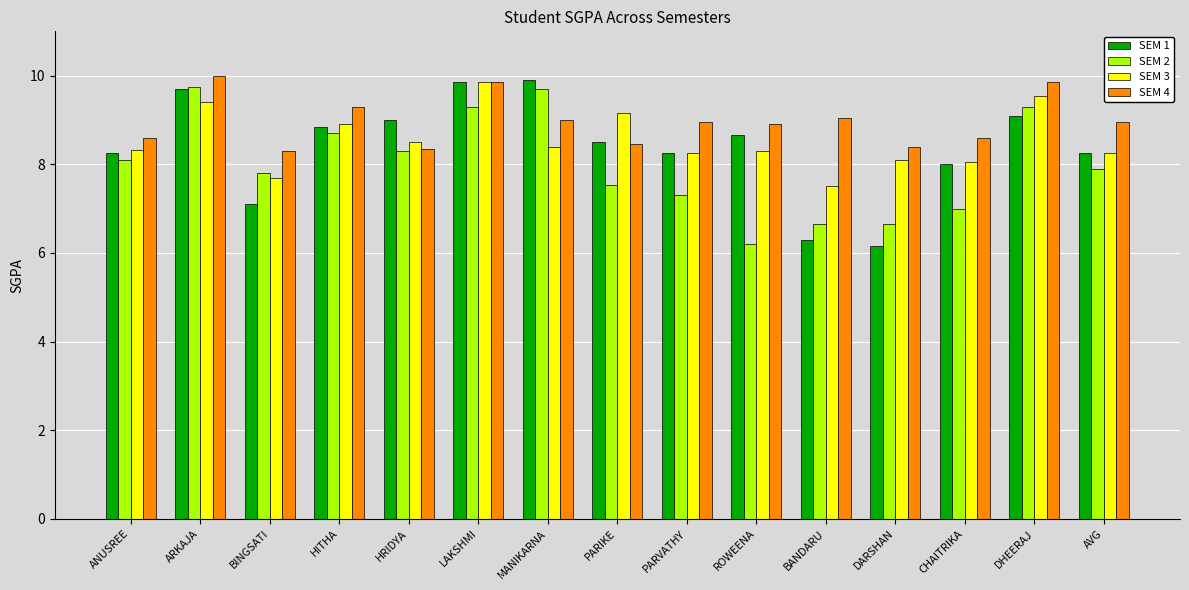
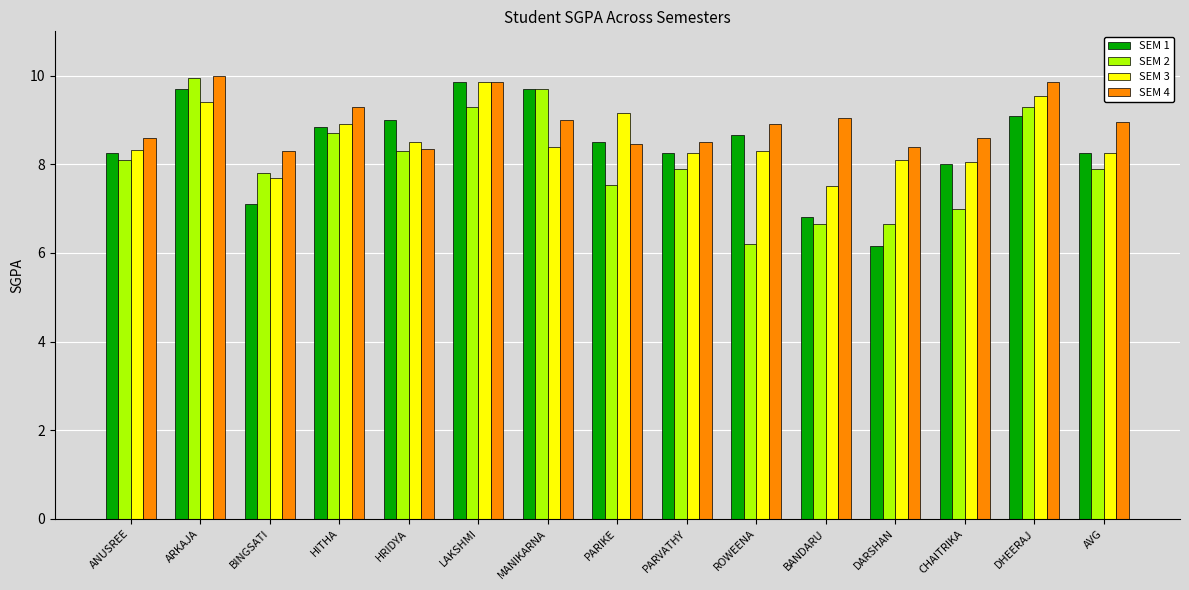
  {
    "SEM 1": {
      "ANUSREE": 8.3,
      "ARKAJA": 9.7,
      "BINGSATI": 7.1,
      "HITHA": 8.9,
      "HRIDYA": 9.0,
      "LAKSHMI": 9.9,
-     "MANIKARNA": 9.9,
+     "MANIKARNA": 9.7,
      "PARIKE": 8.5,
      "PARVATHY": 8.3,
      "ROWEENA": 8.7,
-     "BANDARU": 6.3,
+     "BANDARU": 6.8,
      "DARSHAN": 6.2,
      "CHAITRIKA": 8.0,
      "DHEERAJ": 9.1,
      "AVG": 8.3
    },
    "SEM 2": {
      "ANUSREE": 8.1,
-     "ARKAJA": 9.8,
+     "ARKAJA": 10.0,
      "BINGSATI": 7.8,
      "HITHA": 8.7,
      "HRIDYA": 8.3,
      "LAKSHMI": 9.3,
      "MANIKARNA": 9.7,
      "PARIKE": 7.5,
-     "PARVATHY": 7.3,
+     "PARVATHY": 7.9,
      "ROWEENA": 6.2,
      "BANDARU": 6.7,
      "DARSHAN": 6.7,
      "CHAITRIKA": 7.0,
      "DHEERAJ": 9.3,
      "AVG": 7.9
    },
    "SEM 3": {
      "ANUSREE": 8.3,
      "ARKAJA": 9.4,
      "BINGSATI": 7.7,
      "HITHA": 8.9,
      "HRIDYA": 8.5,
      "LAKSHMI": 9.9,
      "MANIKARNA": 8.4,
      "PARIKE": 9.2,
      "PARVATHY": 8.3,
      "ROWEENA": 8.3,
      "BANDARU": 7.5,
      "DARSHAN": 8.1,
      "CHAITRIKA": 8.1,
      "DHEERAJ": 9.6,
      "AVG": 8.3
    },
    "SEM 4": {
      "ANUSREE": 8.6,
      "ARKAJA": 10.0,
      "BINGSATI": 8.3,
      "HITHA": 9.3,
      "HRIDYA": 8.4,
      "LAKSHMI": 9.9,
      "MANIKARNA": 9.0,
      "PARIKE": 8.5,
-     "PARVATHY": 9.0,
+     "PARVATHY": 8.5,
      "ROWEENA": 8.9,
      "BANDARU": 9.1,
      "DARSHAN": 8.4,
      "CHAITRIKA": 8.6,
      "DHEERAJ": 9.9,
      "AVG": 9.0
    }
  }
